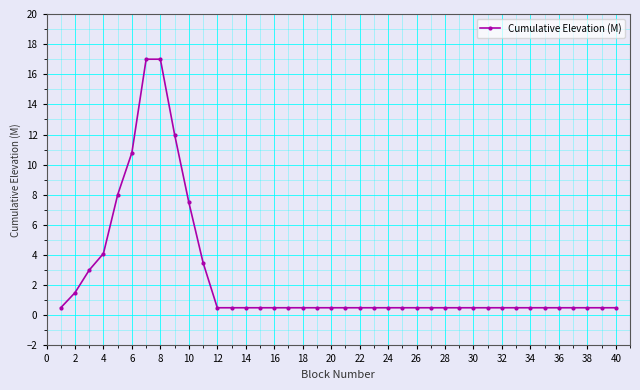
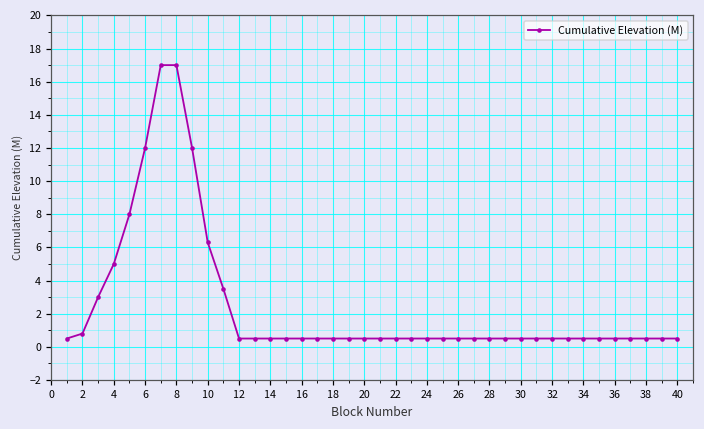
  {
-   "2": 1.5,
-   "4": 4.1,
-   "6": 10.8,
+   "2": 0.8,
+   "4": 5.0,
+   "6": 12.0,
    "8": 17.0,
-   "10": 7.5,
+   "10": 6.3,
    "12": 0.5,
    "14": 0.5,
    "16": 0.5,
    "18": 0.5,
    "20": 0.5,
    "22": 0.5,
    "24": 0.5,
    "26": 0.5,
    "28": 0.5,
    "30": 0.5,
    "32": 0.5,
    "34": 0.5,
    "36": 0.5,
    "38": 0.5,
    "40": 0.5
  }
